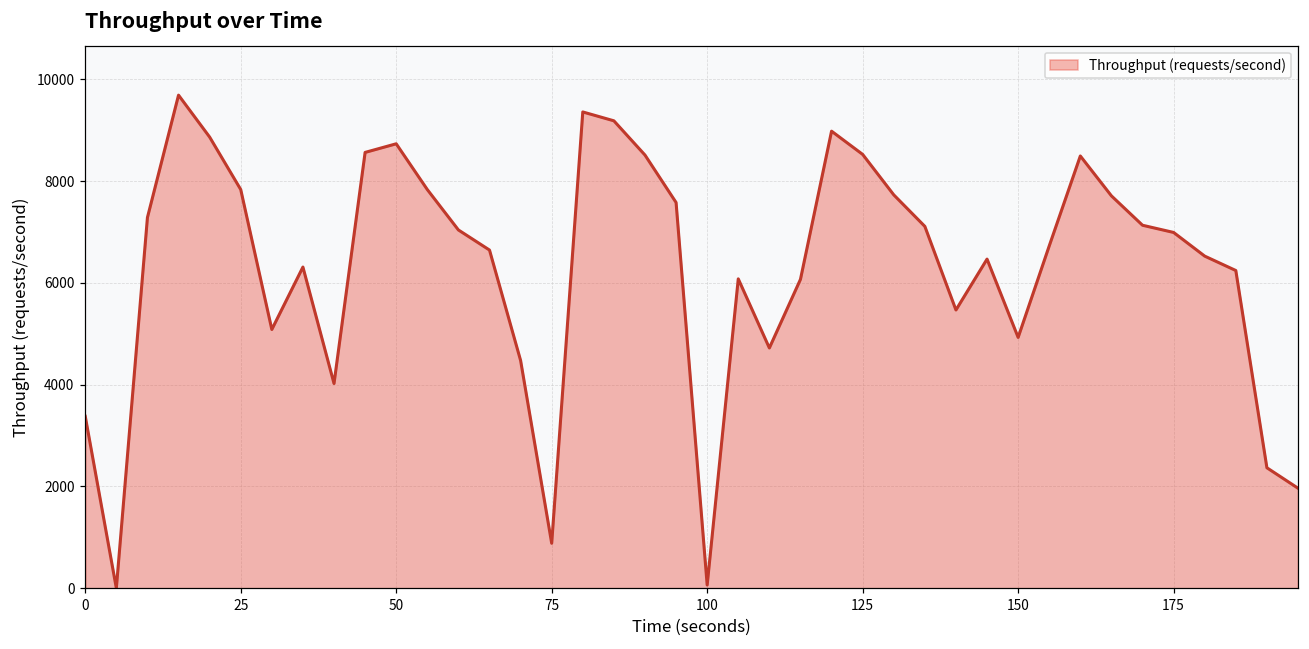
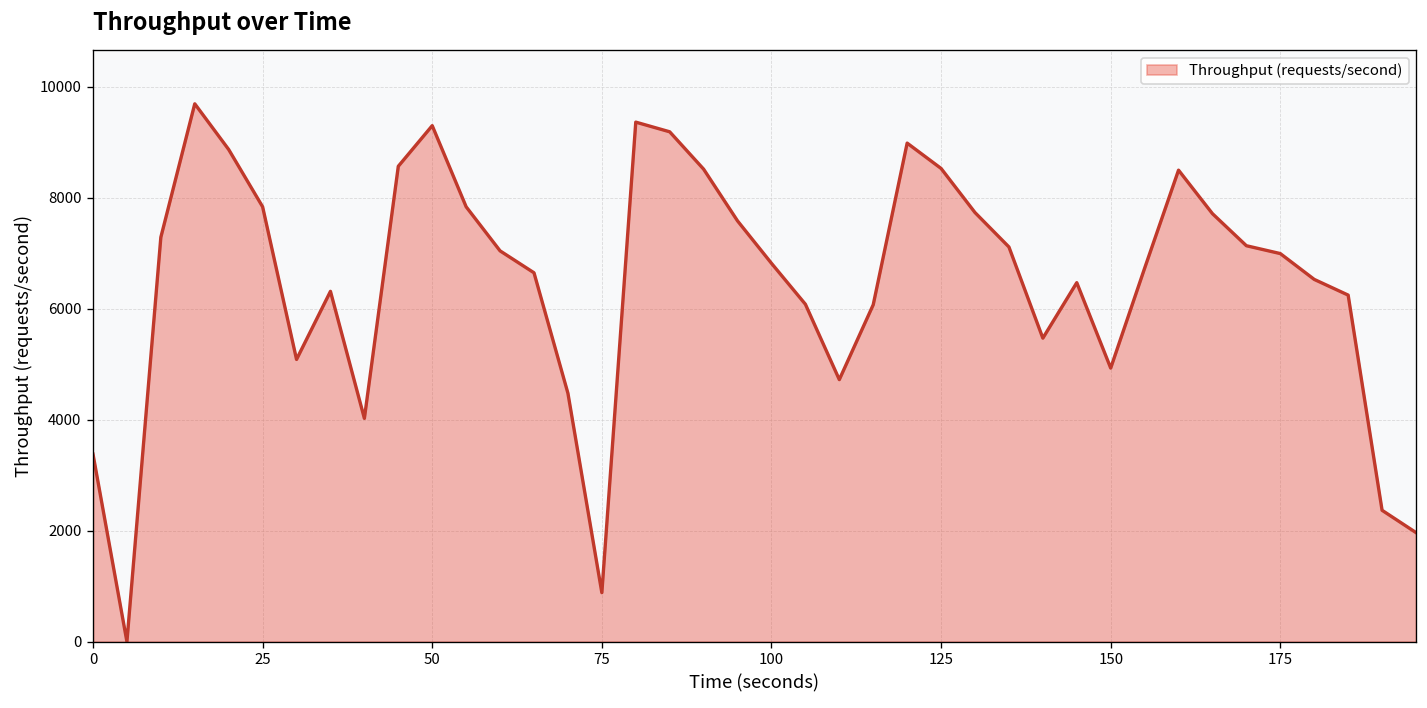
  {
    "0": 3400,
    "25": 7800,
-   "50": 8700,
+   "50": 9300,
    "75": 900,
-   "100": 100,
+   "100": 6800,
    "125": 8500,
    "150": 4900,
    "175": 7000
  }
